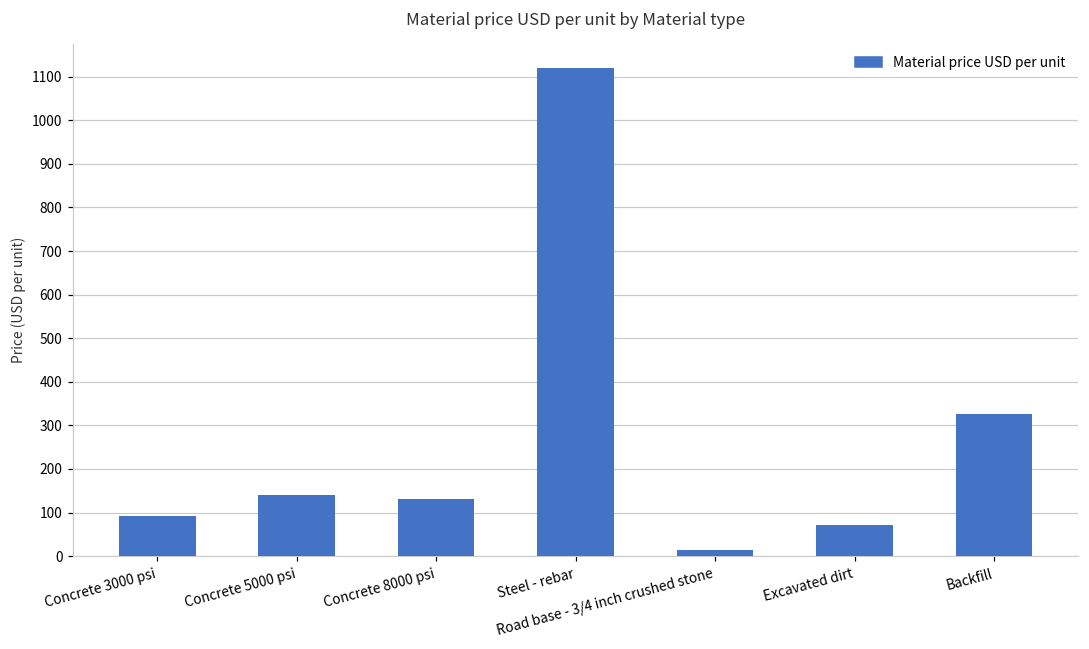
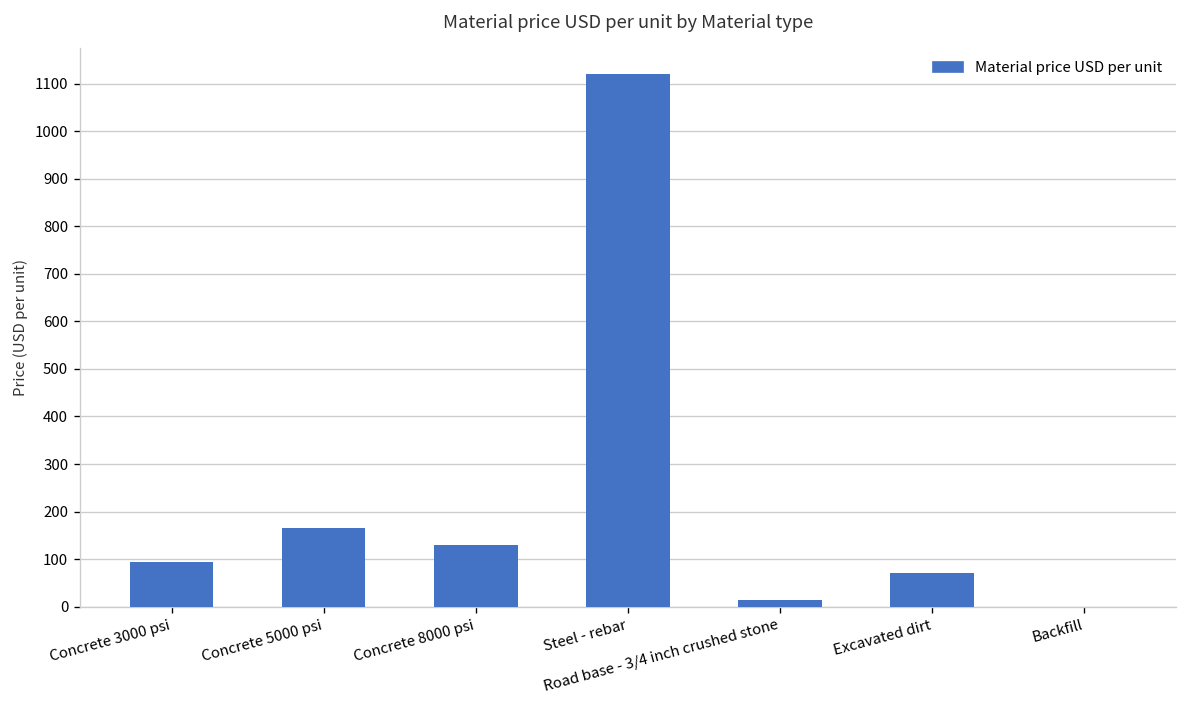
  {
    "Concrete 3000 psi": 90,
-   "Concrete 5000 psi": 140,
+   "Concrete 5000 psi": 170,
    "Concrete 8000 psi": 130,
    "Steel - rebar": 1120,
    "Road base - 3/4 inch crushed stone": 20,
    "Excavated dirt": 70,
-   "Backfill": 330
+   "Backfill": 0
  }
